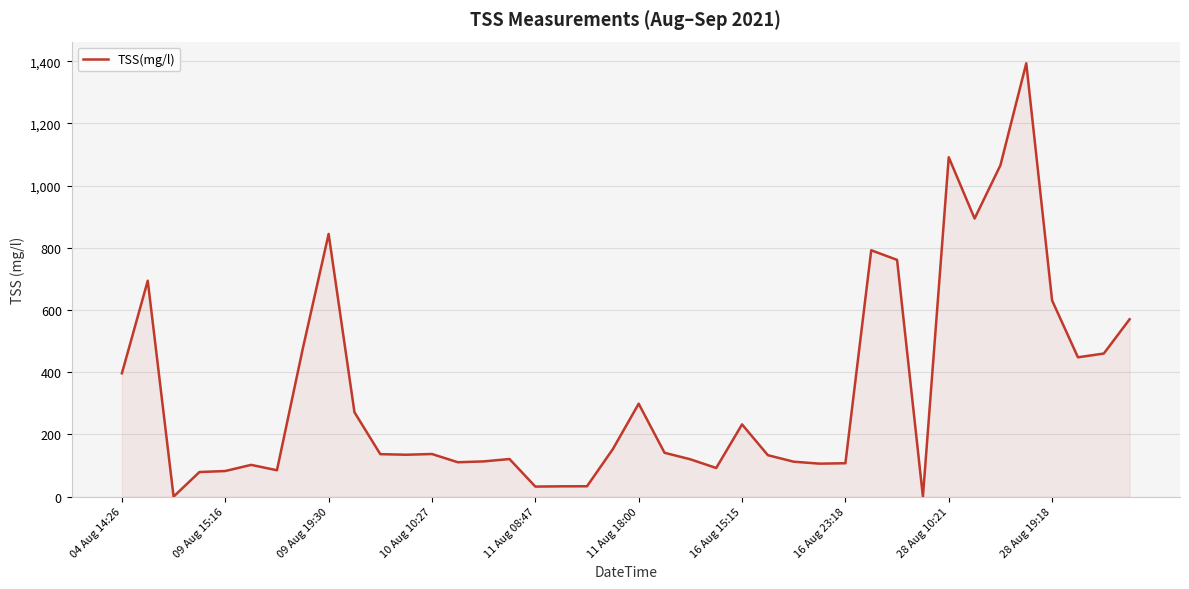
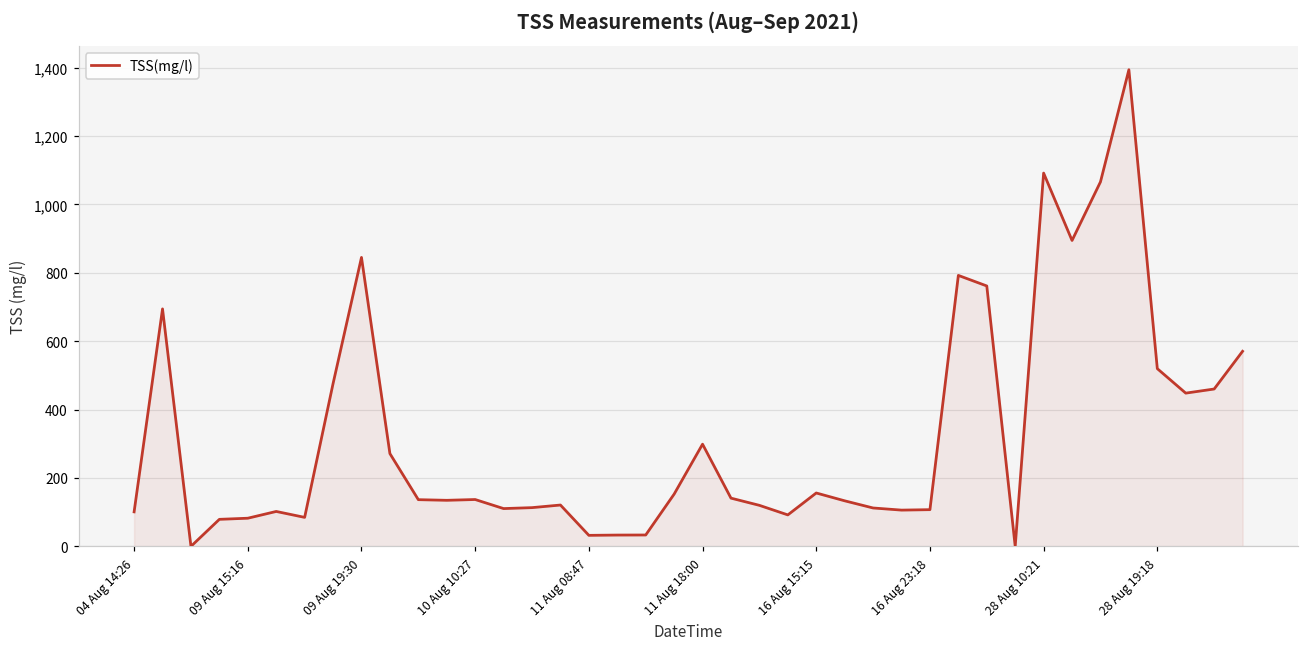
  {
-   "04 Aug 14:26": "400",
+   "04 Aug 14:26": "100",
    "09 Aug 15:16": "80",
    "09 Aug 19:30": "840",
    "10 Aug 10:27": "140",
    "11 Aug 08:47": "30",
    "11 Aug 18:00": "300",
-   "16 Aug 15:15": "230",
+   "16 Aug 15:15": "160",
    "16 Aug 23:18": "110",
    "28 Aug 10:21": "1,090",
-   "28 Aug 19:18": "630"
+   "28 Aug 19:18": "520"
  }
